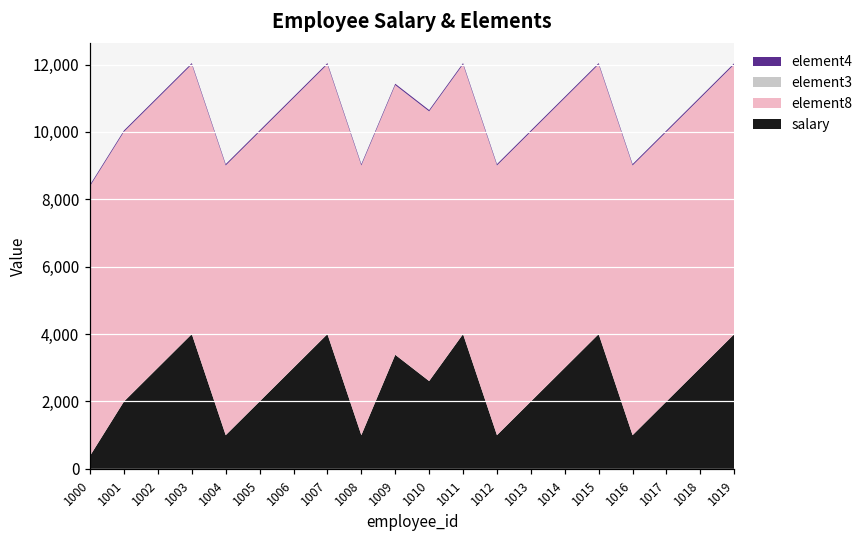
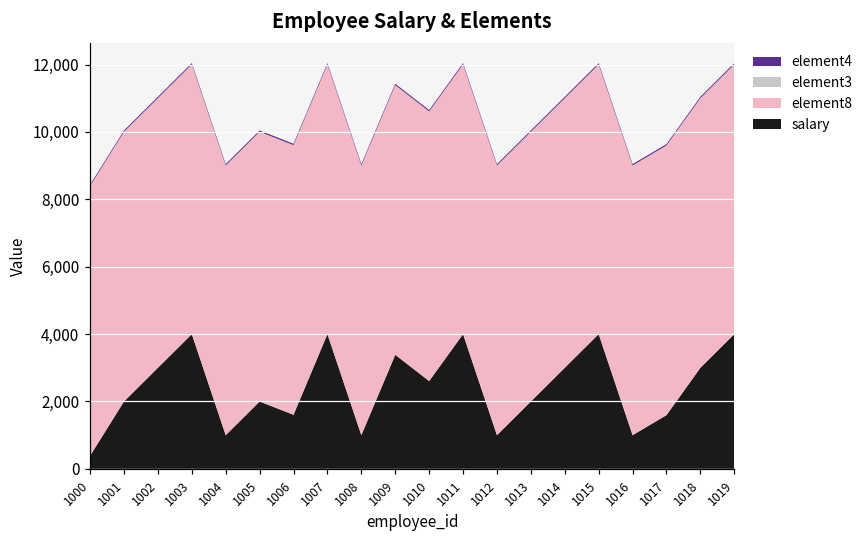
  {
    "salary": {
-     "1006": "3,000",
-     "1017": "2,000"
+     "1006": "1,600",
+     "1017": "1,600"
    }
  }
